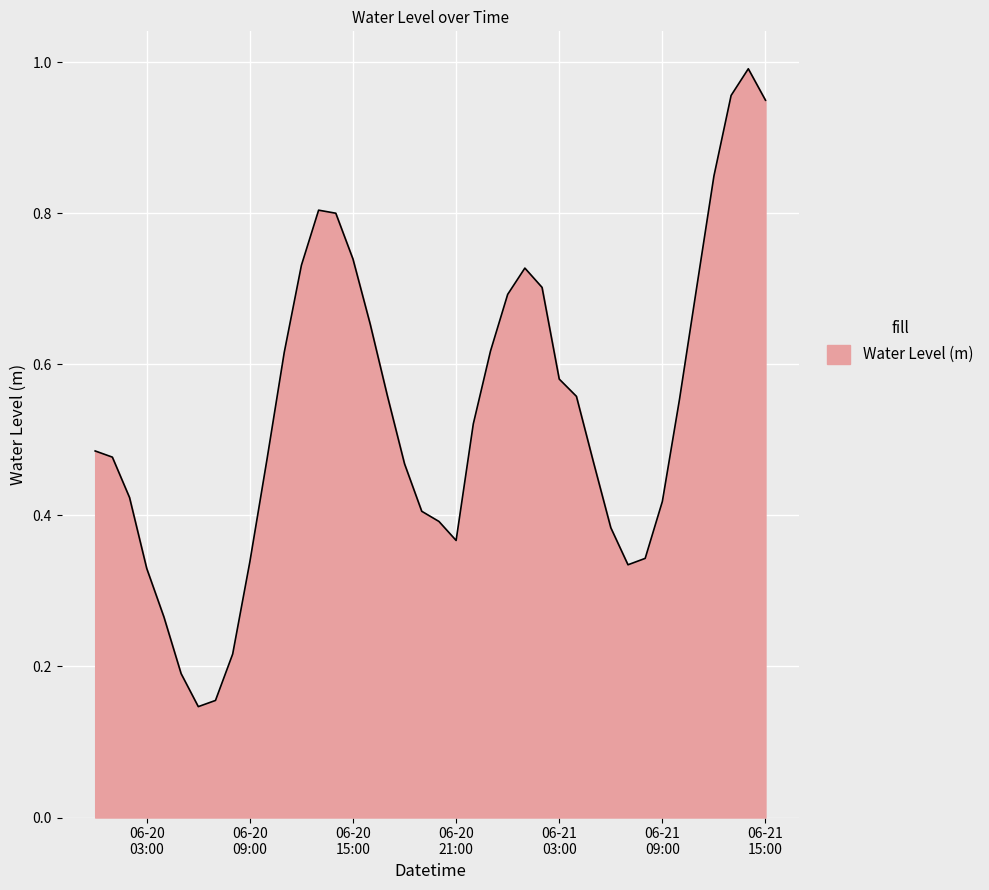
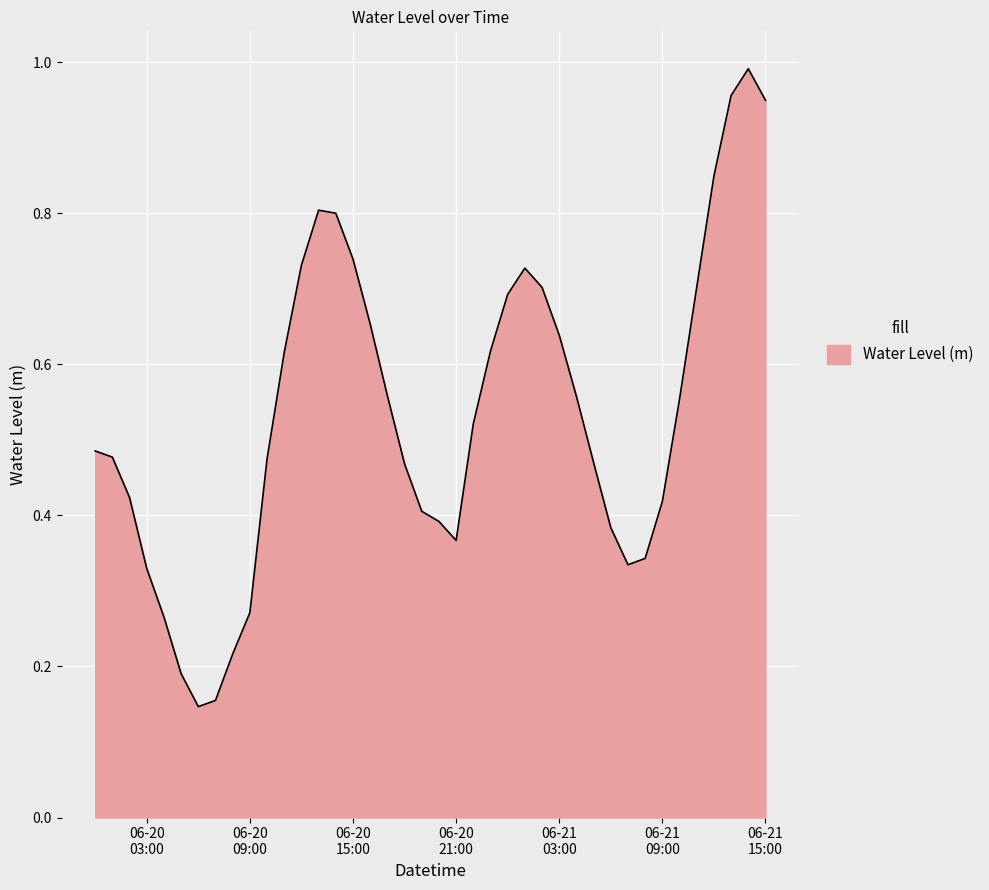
  {
    "06-20 03:00": 0.33,
-   "06-20 09:00": 0.34,
+   "06-20 09:00": 0.27,
    "06-20 15:00": 0.74,
    "06-20 21:00": 0.37,
-   "06-21 03:00": 0.58,
+   "06-21 03:00": 0.64,
    "06-21 09:00": 0.42,
    "06-21 15:00": 0.95
  }
